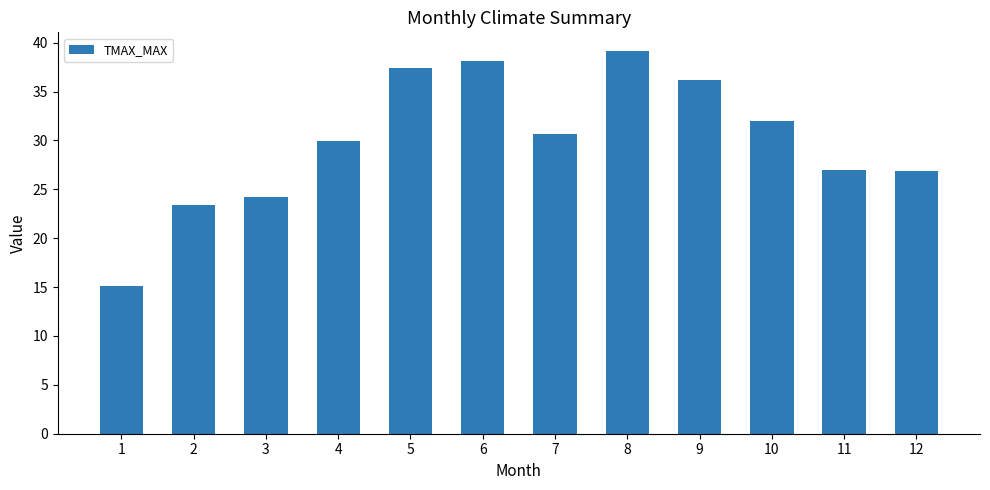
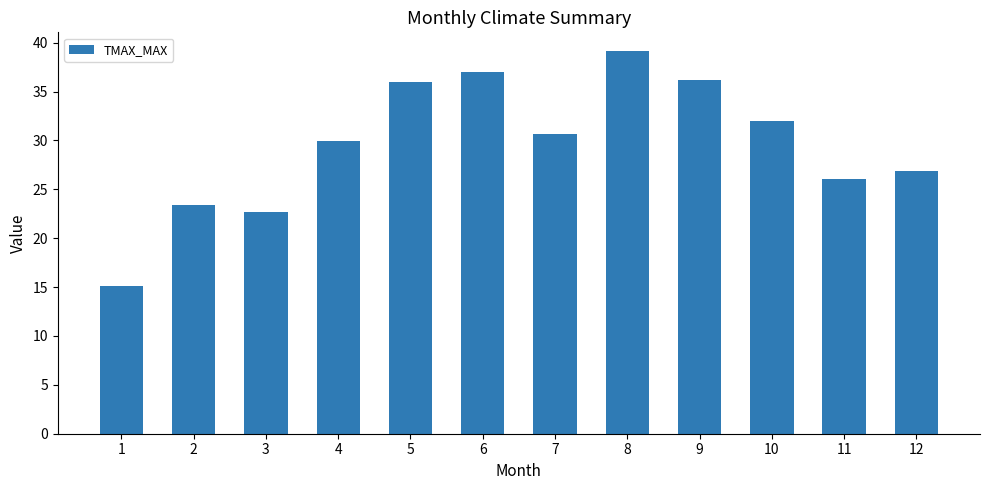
  {
    "1": 15,
    "2": 23,
-   "3": 24,
+   "3": 23,
    "4": 30,
-   "5": 37,
-   "6": 38,
+   "5": 36,
+   "6": 37,
    "7": 31,
    "8": 39,
    "9": 36,
    "10": 32,
-   "11": 27,
+   "11": 26,
    "12": 27
  }
